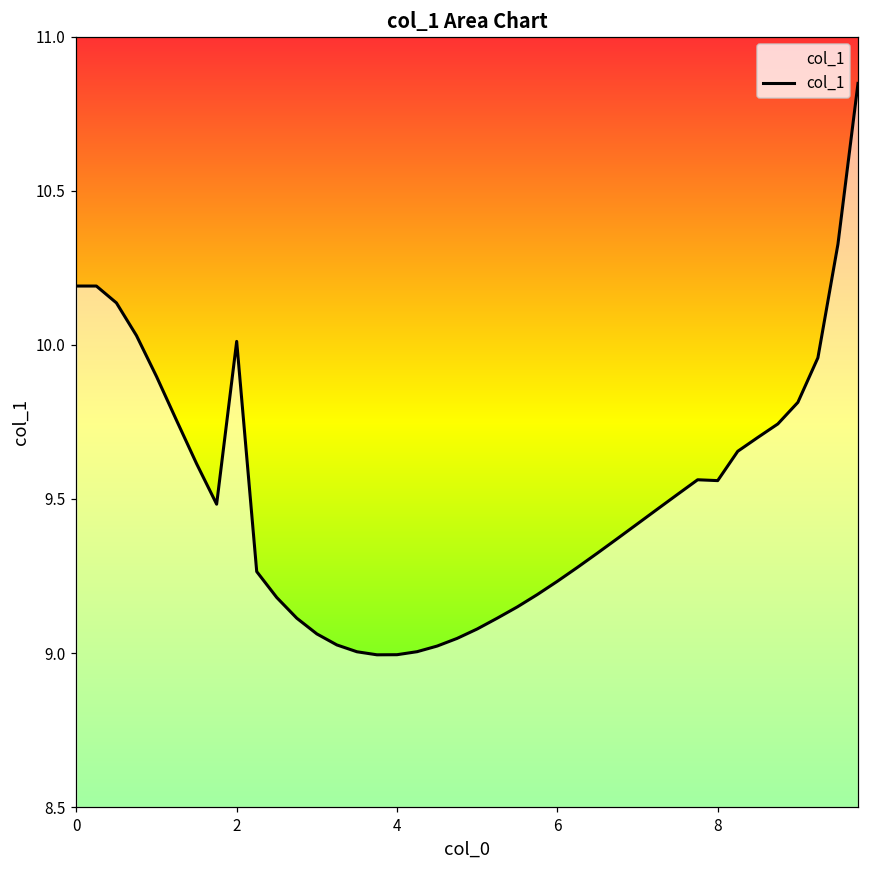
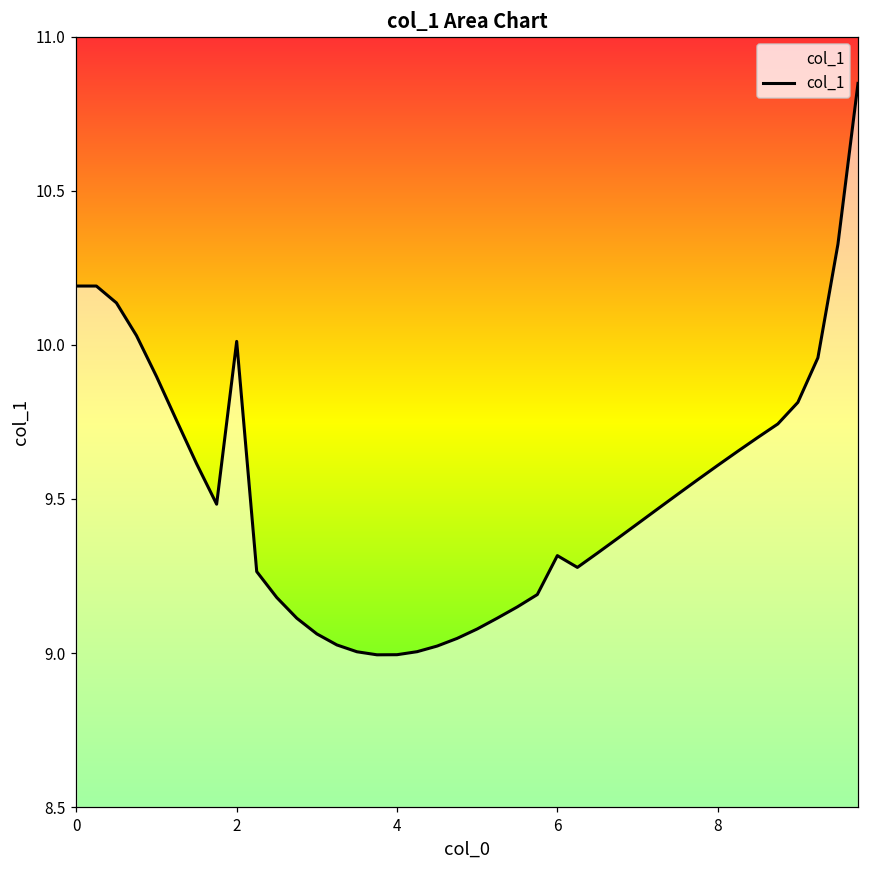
  {
    "0": 10.19,
    "2": 10.01,
    "4": 8.99,
-   "6": 9.23,
-   "8": 9.56
+   "6": 9.32,
+   "8": 9.61
  }
